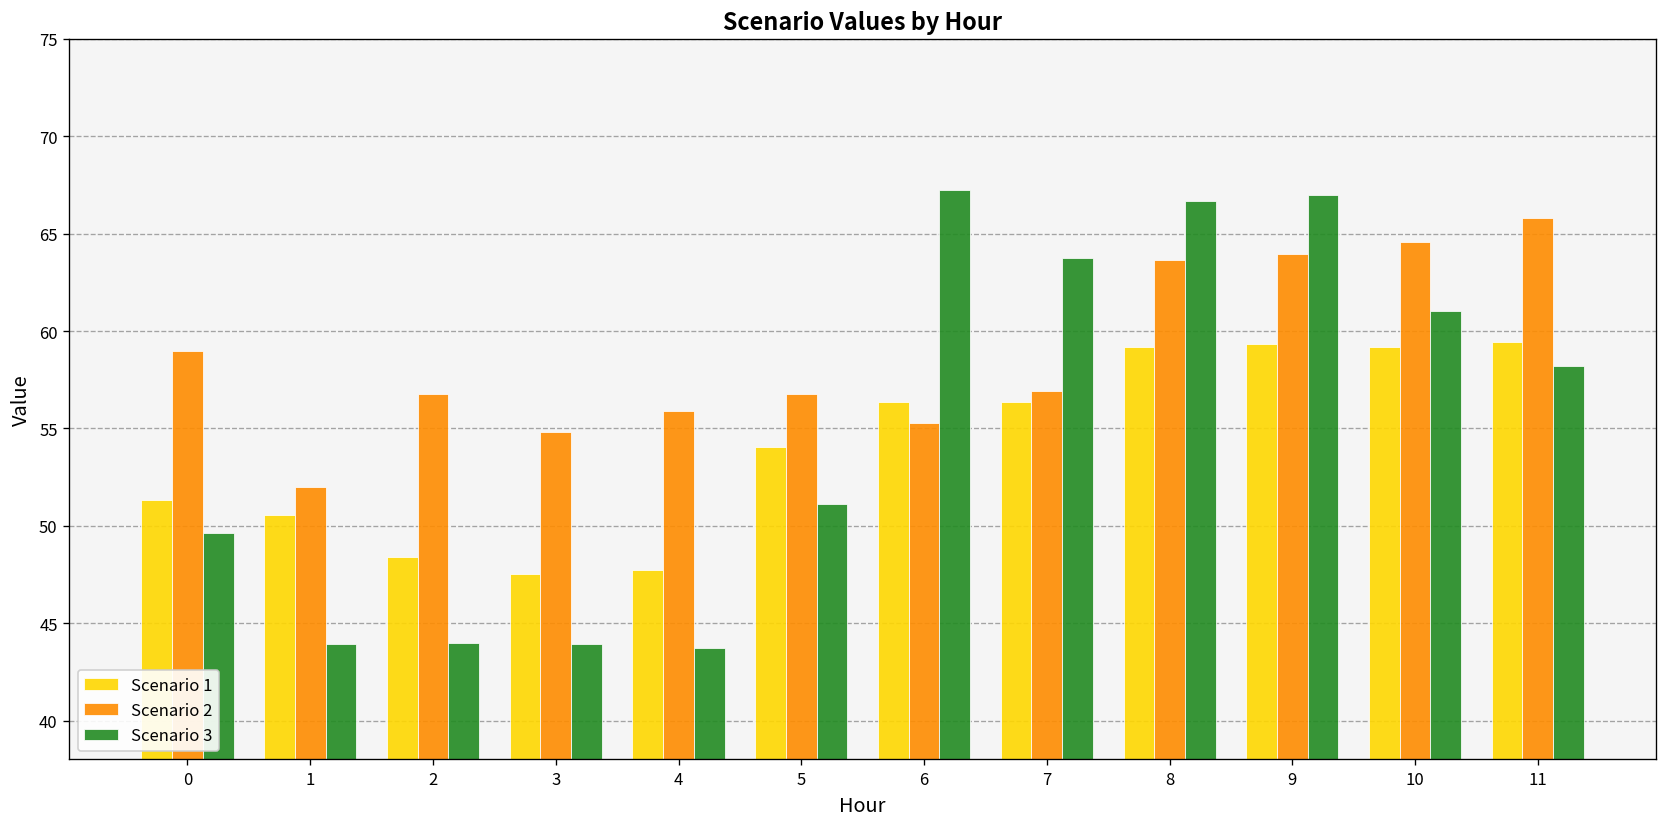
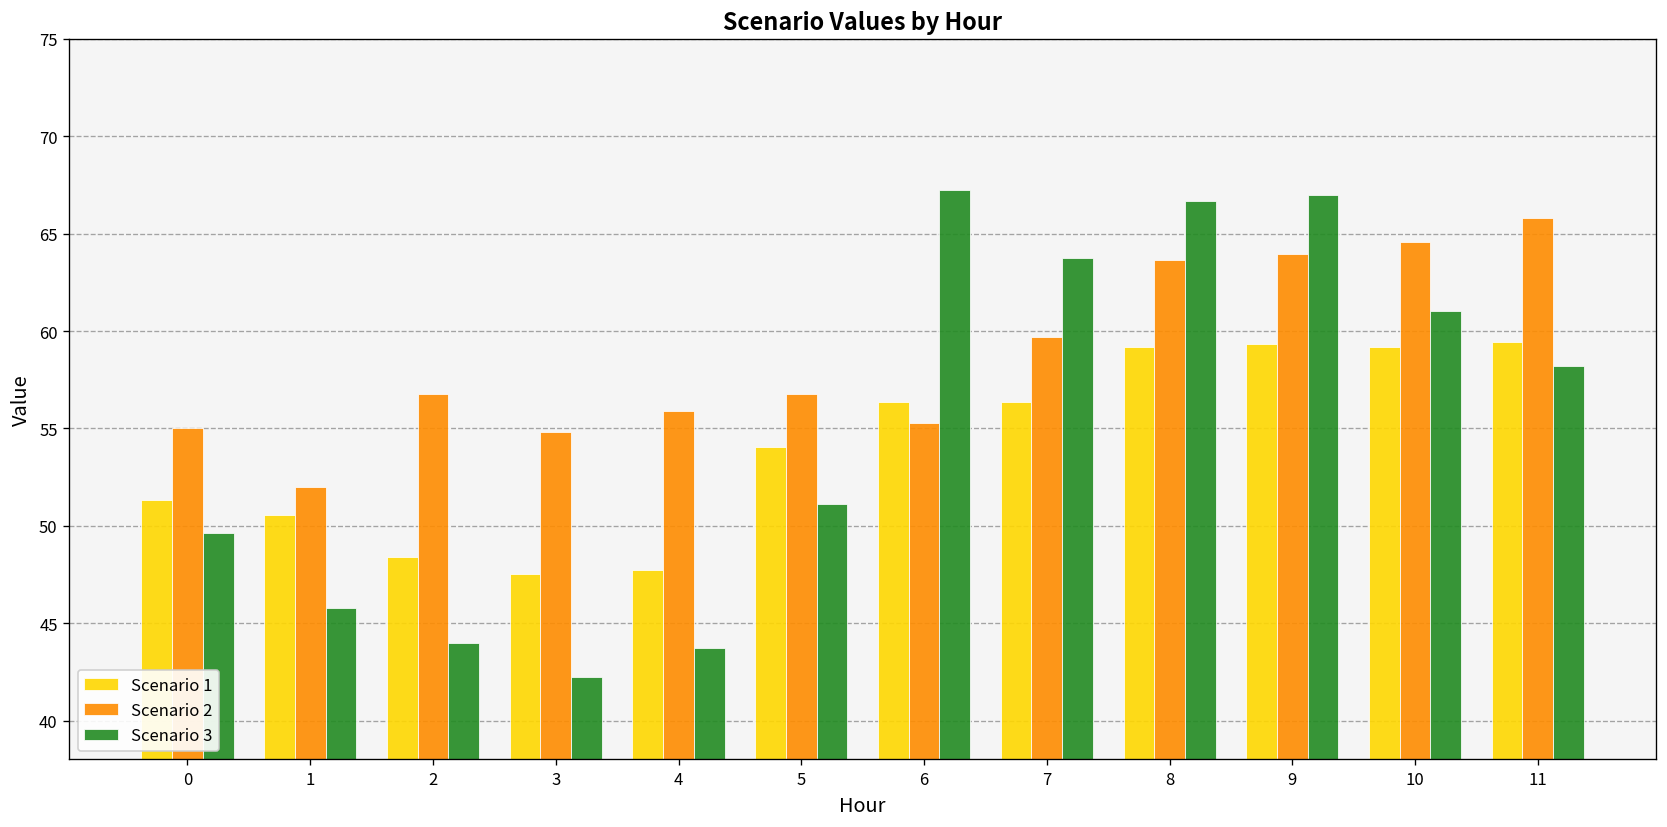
  {
    "Scenario 1": {
      "0": 51.3,
      "1": 50.5,
      "2": 48.4,
      "3": 47.5,
      "4": 47.7,
      "5": 54.0,
      "6": 56.3,
      "7": 56.3,
      "8": 59.2,
      "9": 59.3,
      "10": 59.2,
      "11": 59.5
    },
    "Scenario 2": {
-     "0": 59.0,
+     "0": 55.0,
      "1": 52.0,
      "2": 56.8,
      "3": 54.8,
      "4": 55.9,
      "5": 56.8,
      "6": 55.3,
-     "7": 56.9,
+     "7": 59.7,
      "8": 63.7,
      "9": 63.9,
      "10": 64.6,
      "11": 65.8
    },
    "Scenario 3": {
      "0": 49.6,
-     "1": 43.9,
+     "1": 45.8,
      "2": 44.0,
-     "3": 43.9,
+     "3": 42.2,
      "4": 43.7,
      "5": 51.1,
      "6": 67.2,
      "7": 63.8,
      "8": 66.7,
      "9": 67.0,
      "10": 61.0,
      "11": 58.2
    }
  }
